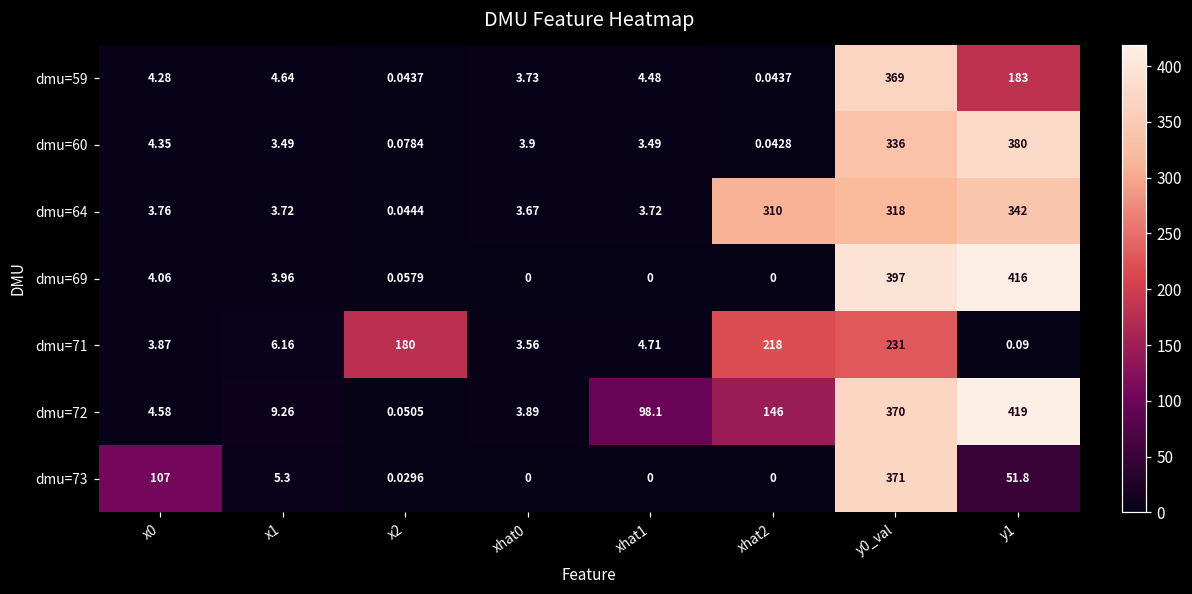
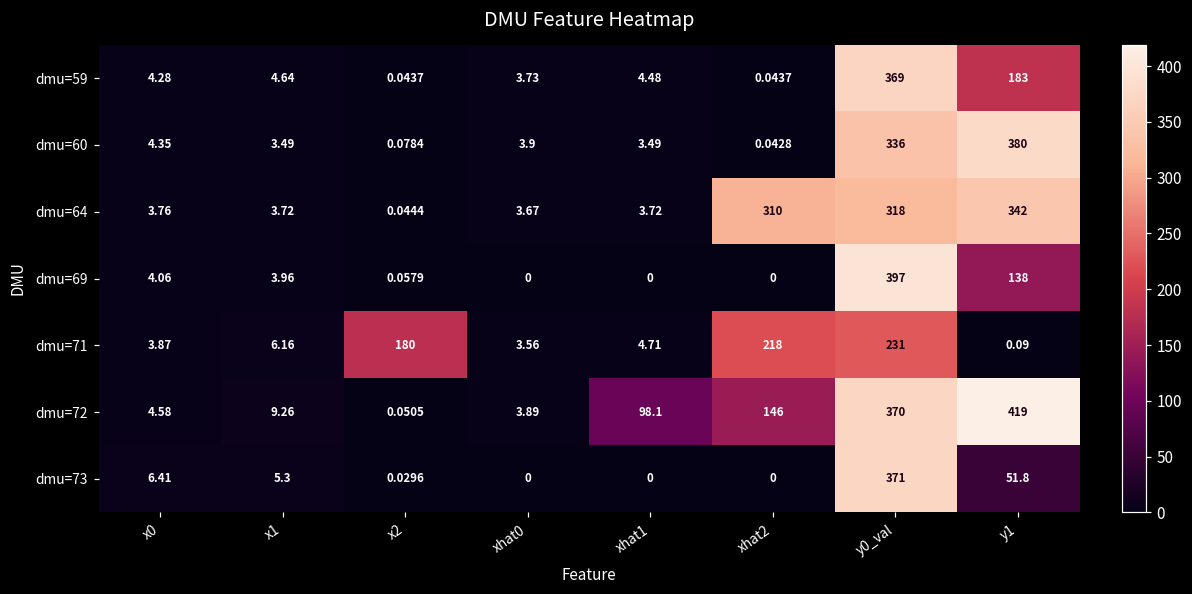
  {
    "dmu=59": {
      "x0": 4.28,
      "x1": 4.64,
      "x2": 0.0437,
      "xhat0": 3.73,
      "xhat1": 4.48,
      "xhat2": 0.0437,
      "y0_val": 369,
      "y1": 183
    },
    "dmu=60": {
      "x0": 4.35,
      "x1": 3.49,
      "x2": 0.0784,
      "xhat0": 3.9,
      "xhat1": 3.49,
      "xhat2": 0.0428,
      "y0_val": 336,
      "y1": 380
    },
    "dmu=64": {
      "x0": 3.76,
      "x1": 3.72,
      "x2": 0.0444,
      "xhat0": 3.67,
      "xhat1": 3.72,
      "xhat2": 310,
      "y0_val": 318,
      "y1": 342
    },
    "dmu=69": {
      "x0": 4.06,
      "x1": 3.96,
      "x2": 0.0579,
      "xhat0": 0,
      "xhat1": 0,
      "xhat2": 0,
      "y0_val": 397,
-     "y1": 416
+     "y1": 138
    },
    "dmu=71": {
      "x0": 3.87,
      "x1": 6.16,
      "x2": 180,
      "xhat0": 3.56,
      "xhat1": 4.71,
      "xhat2": 218,
      "y0_val": 231,
      "y1": 0.09
    },
    "dmu=72": {
      "x0": 4.58,
      "x1": 9.26,
      "x2": 0.0505,
      "xhat0": 3.89,
      "xhat1": 98.1,
      "xhat2": 146,
      "y0_val": 370,
      "y1": 419
    },
    "dmu=73": {
-     "x0": 107,
+     "x0": 6.41,
      "x1": 5.3,
      "x2": 0.0296,
      "xhat0": 0,
      "xhat1": 0,
      "xhat2": 0,
      "y0_val": 371,
      "y1": 51.8
    }
  }
